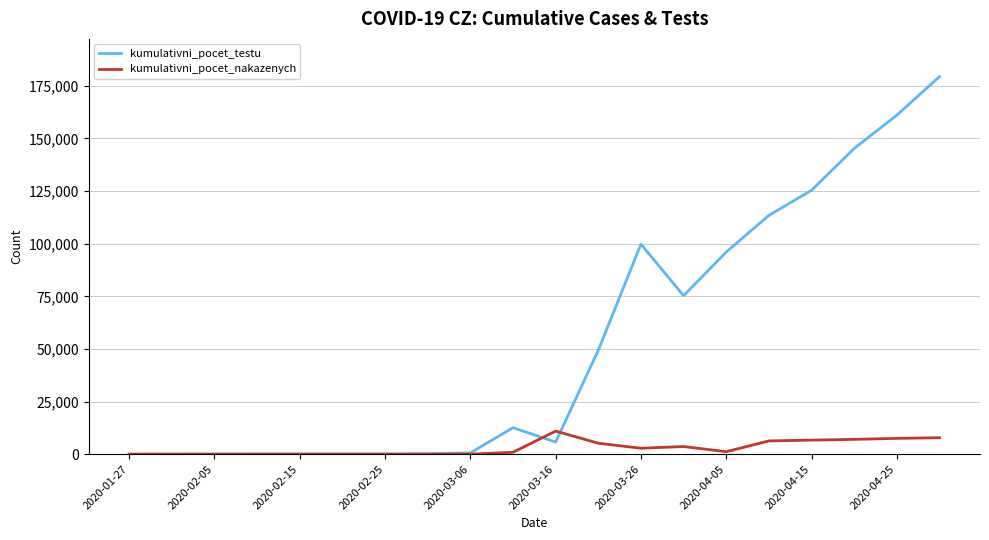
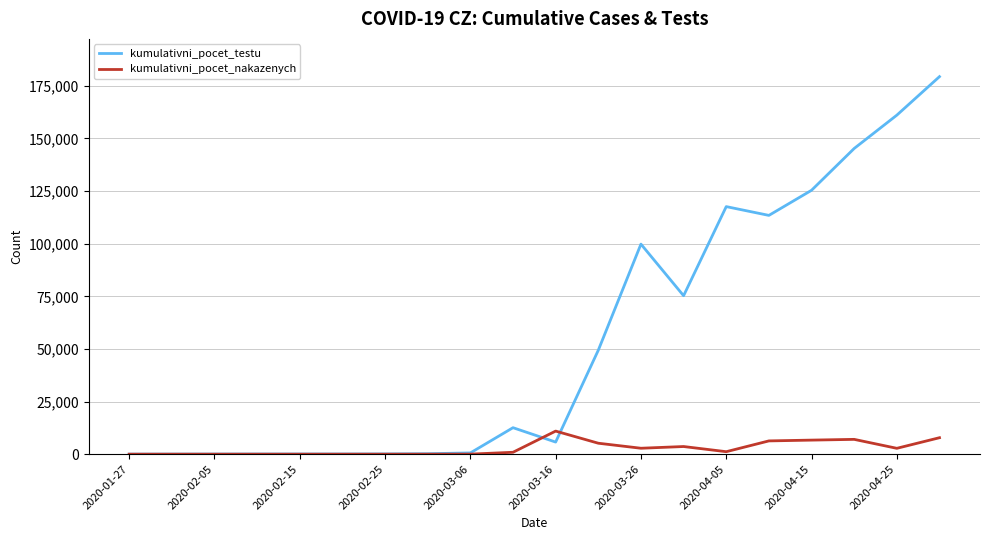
  {
    "kumulativni_pocet_testu": {
      "2020-03-16": "6,000",
      "2020-03-26": "100,000",
-     "2020-04-05": "96,000",
+     "2020-04-05": "118,000",
      "2020-04-15": "125,000",
      "2020-04-25": "161,000"
    },
    "kumulativni_pocet_nakazenych": {
      "2020-03-16": "11,000",
      "2020-03-26": "3,000",
      "2020-04-05": "1,000",
      "2020-04-15": "7,000",
-     "2020-04-25": "8,000"
+     "2020-04-25": "3,000"
    }
  }
